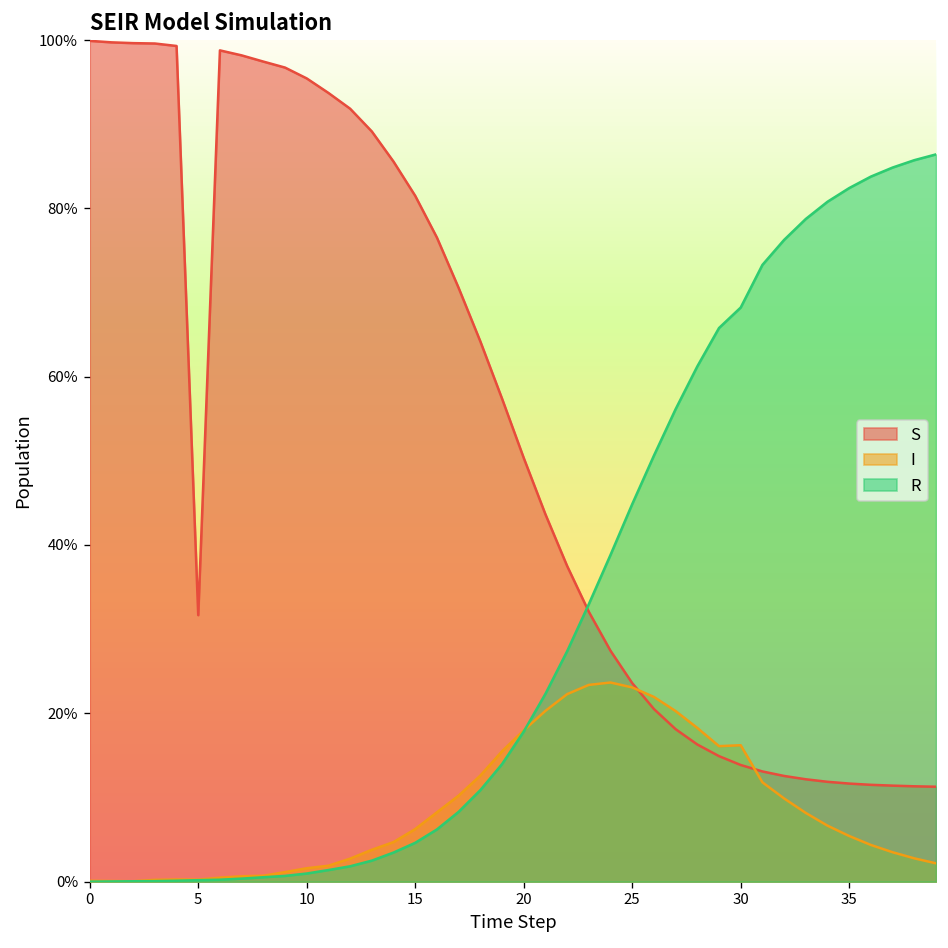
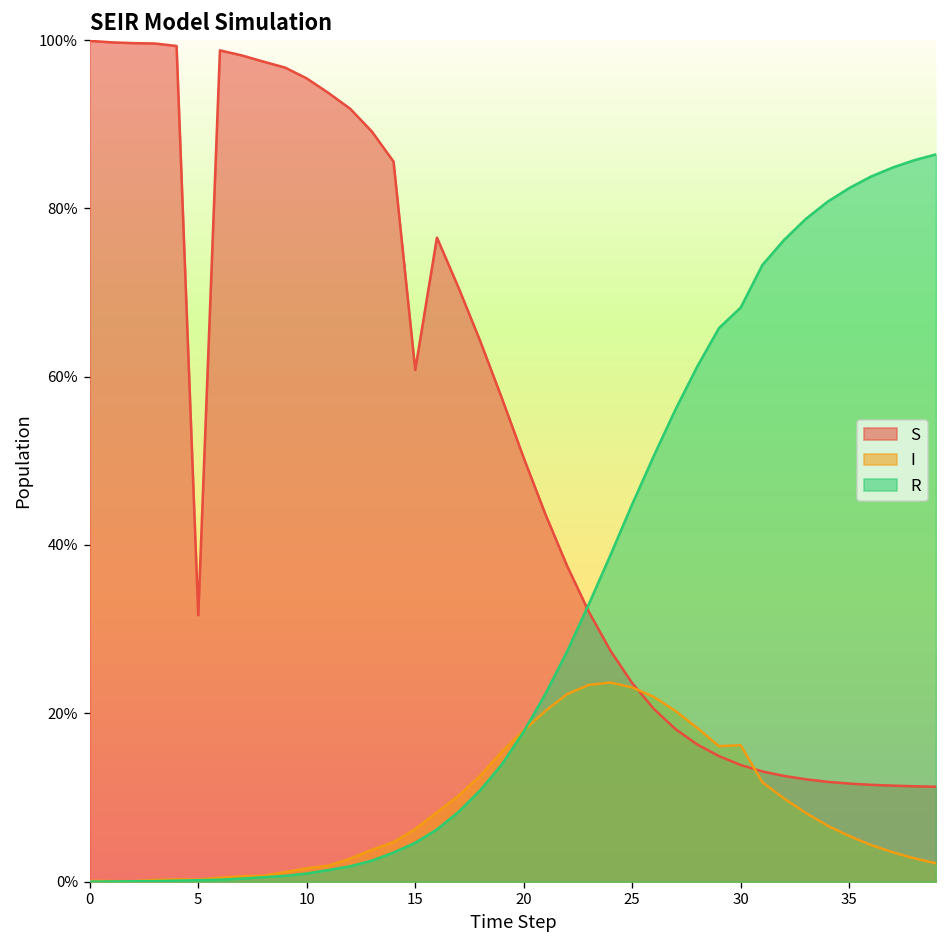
  {
    "S": {
      "0": "100%",
      "5": "32%",
      "10": "95%",
-     "15": "81%",
+     "15": "61%",
      "20": "50%",
      "25": "24%",
      "30": "14%",
      "35": "12%"
    },
    "I": {
      "10": "2%",
      "15": "6%",
      "25": "23%",
      "30": "16%",
      "35": "5%"
    },
    "R": {
      "10": "1%",
      "15": "5%",
      "25": "45%",
      "30": "68%",
      "35": "82%"
    }
  }
